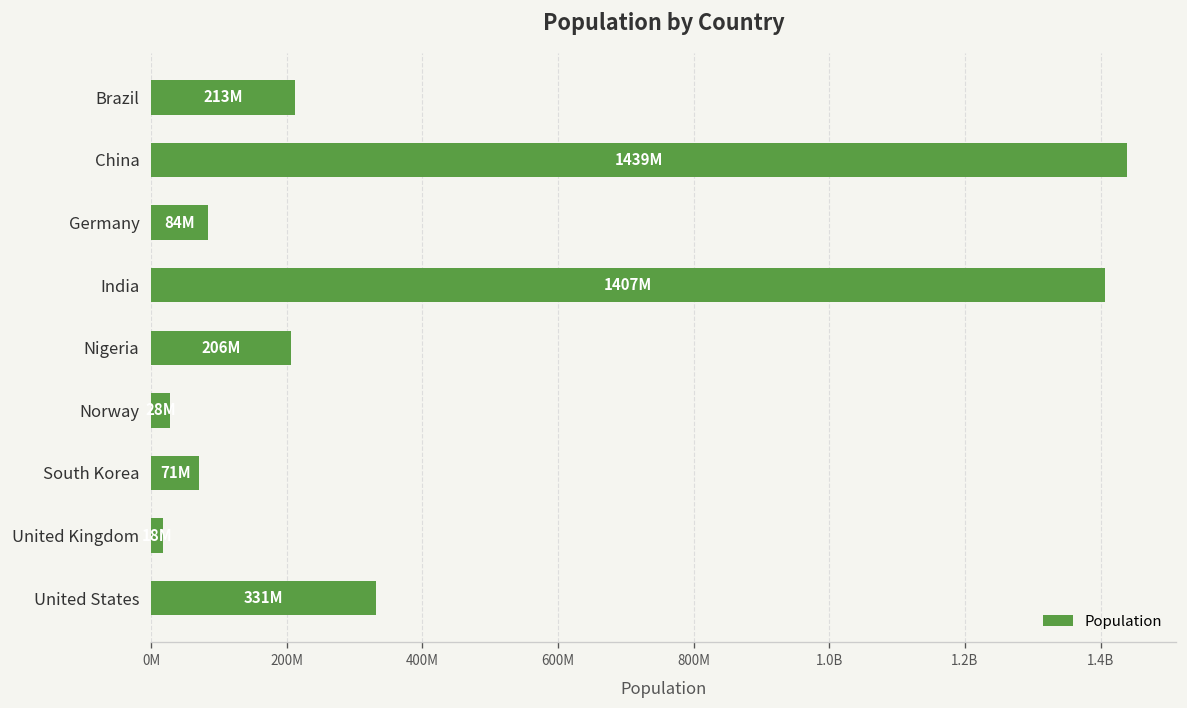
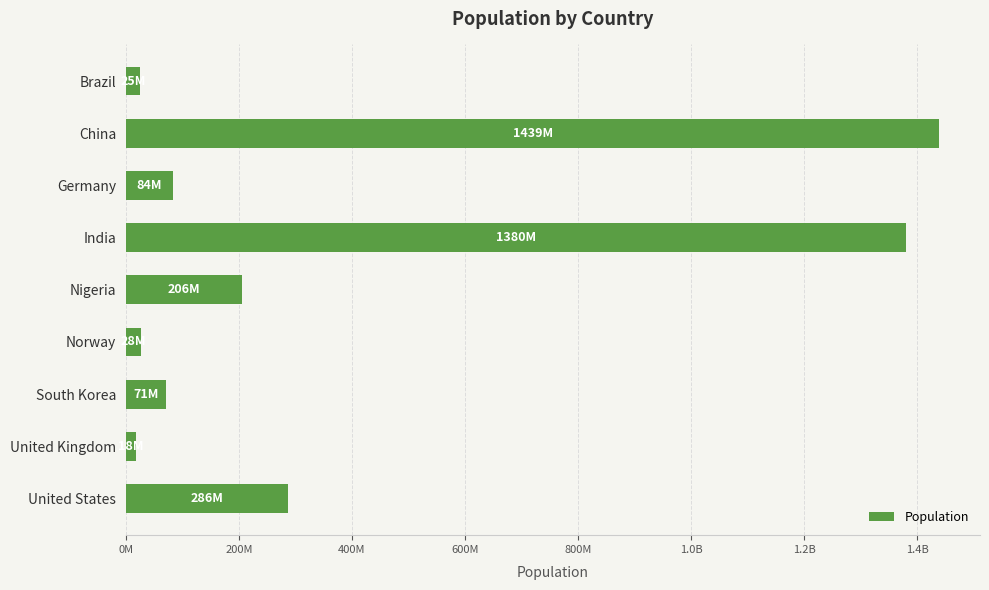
  {
-   "Brazil": "210000000",
+   "Brazil": "20000000",
    "China": "1439M",
    "Germany": "84M",
-   "India": "1407M",
+   "India": "1380M",
    "Nigeria": "206M",
    "South Korea": "71M",
-   "United States": "331M"
+   "United States": "286M"
  }
